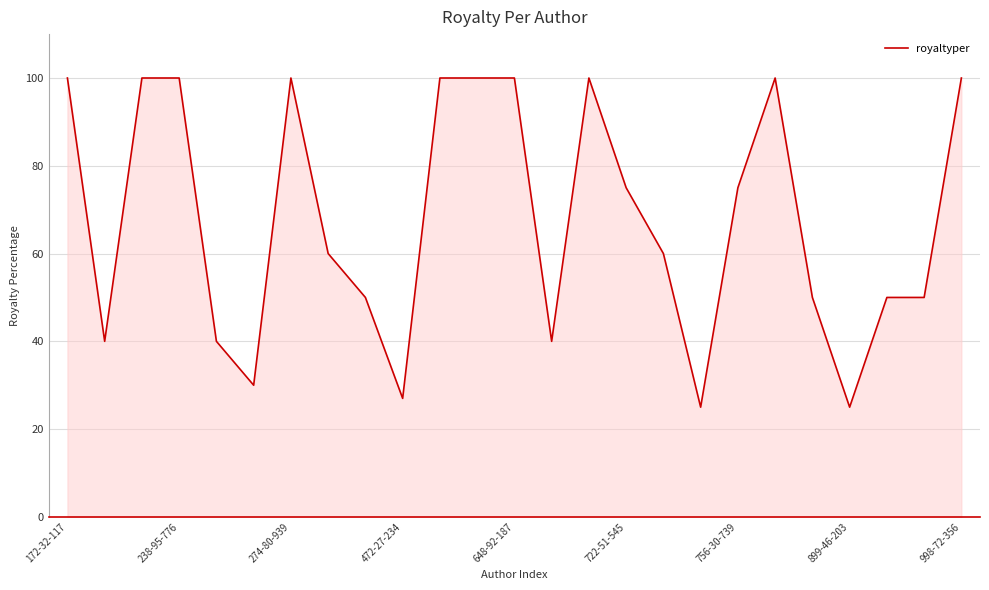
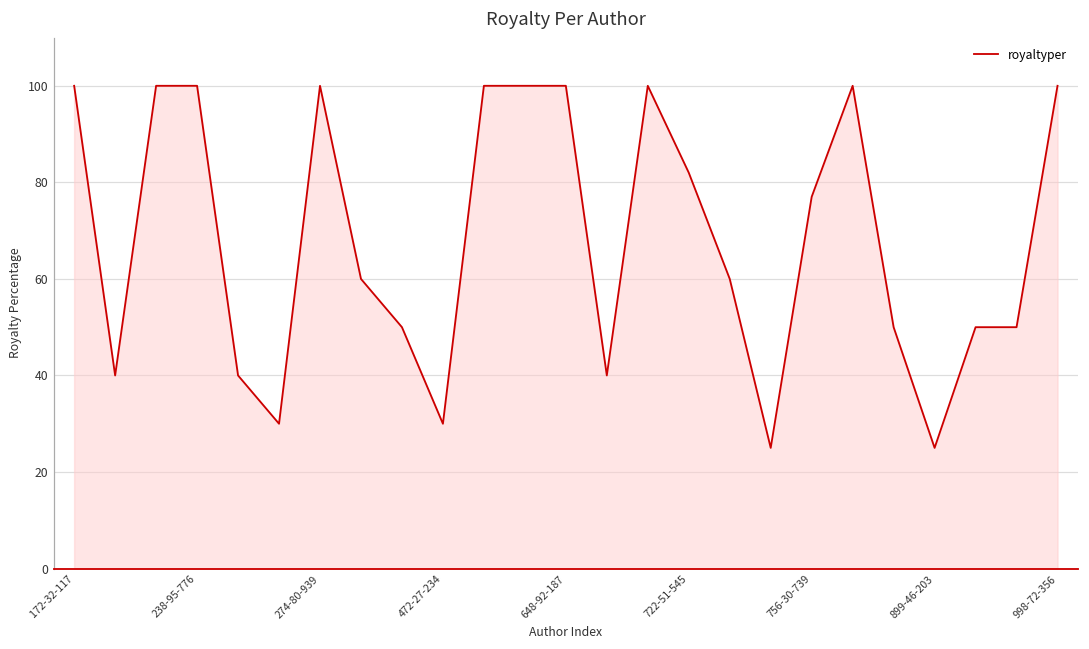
  {
    "172-32-117": 100,
    "238-95-776": 100,
    "274-80-939": 100,
-   "472-27-234": 27,
+   "472-27-234": 30,
    "648-92-187": 100,
-   "722-51-545": 75,
-   "756-30-739": 75,
+   "722-51-545": 82,
+   "756-30-739": 77,
    "899-46-203": 25,
    "998-72-356": 100
  }
